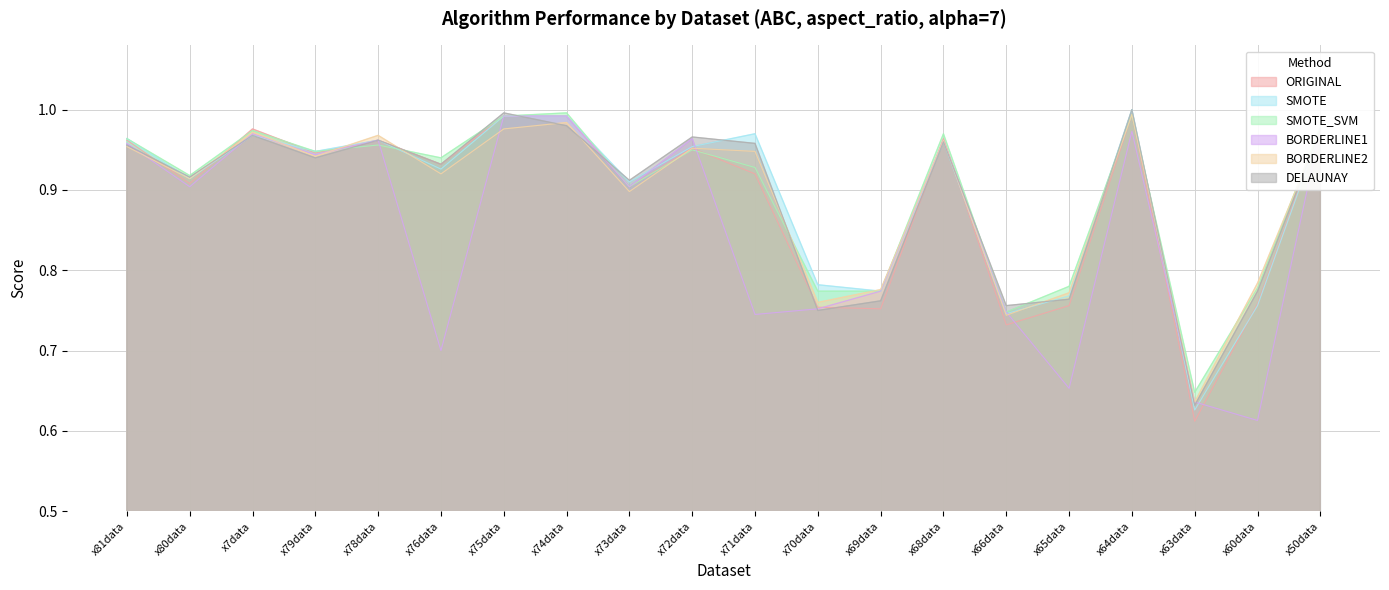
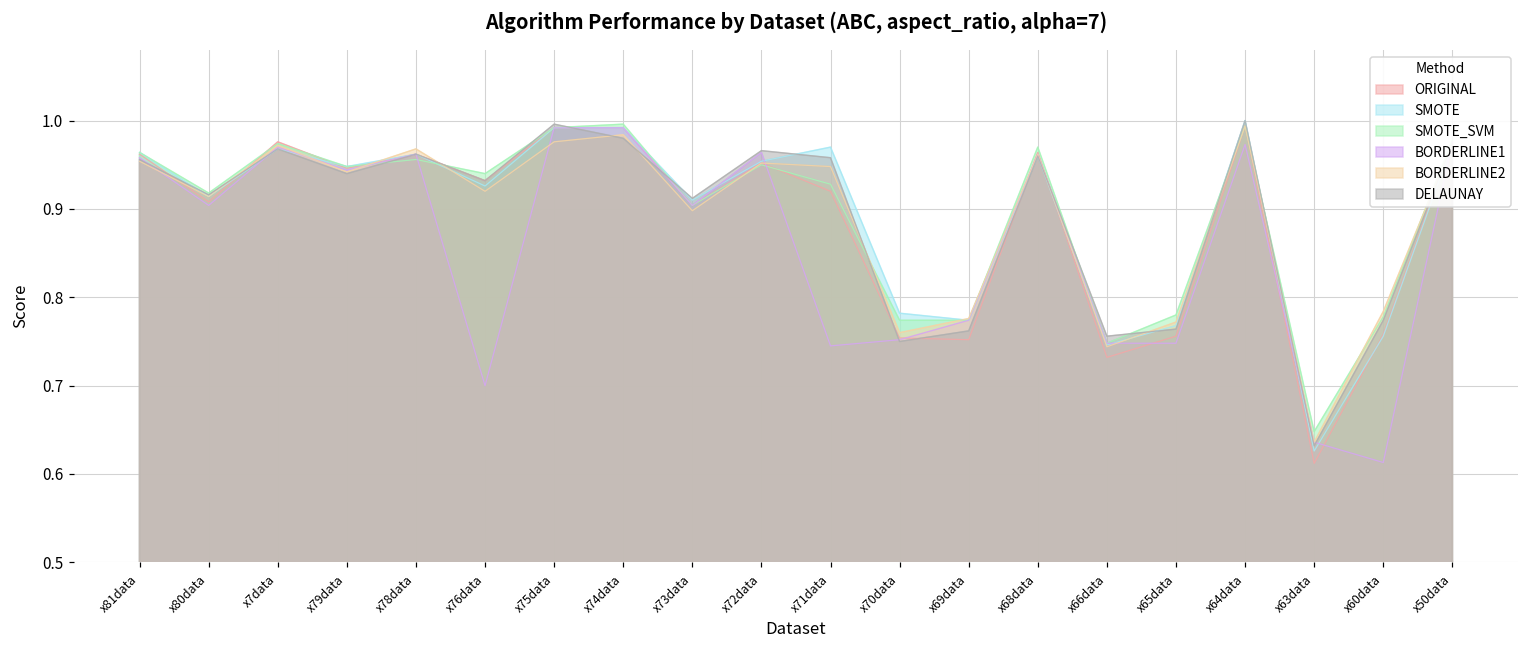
  {
    "BORDERLINE1": {
      "x80data": 0.90,
      "x76data": 0.70,
      "x71data": 0.75,
-     "x65data": 0.65,
+     "x65data": 0.75,
      "x64data": 0.97,
      "x60data": 0.61
    }
  }
